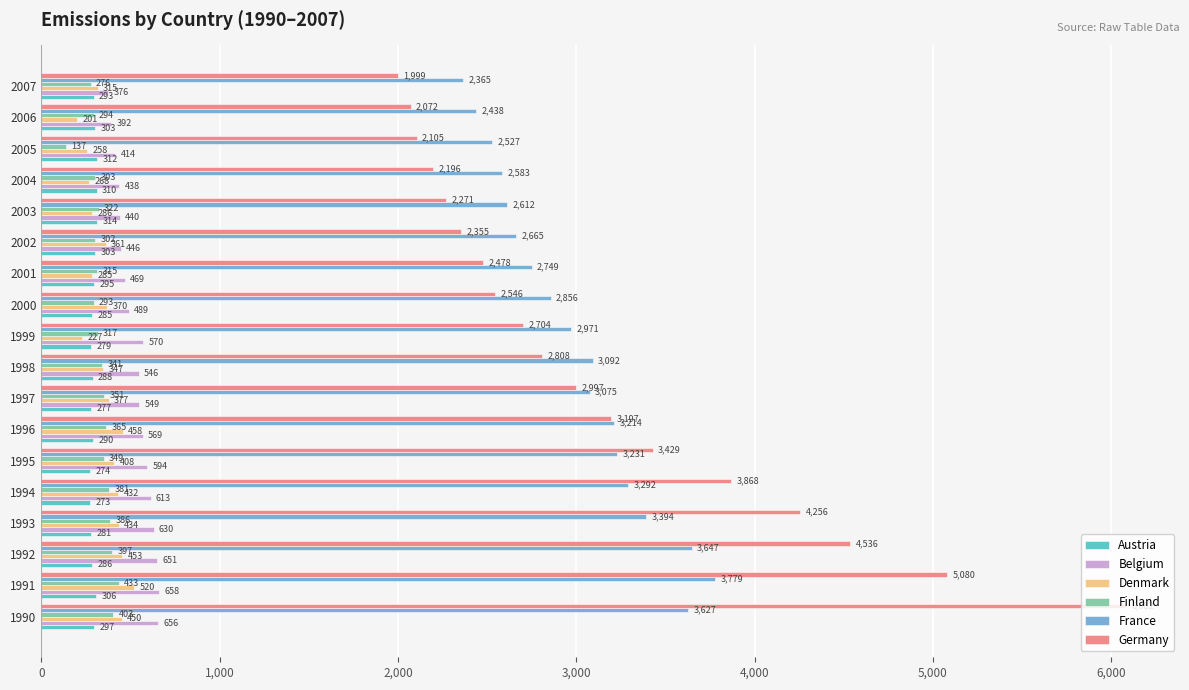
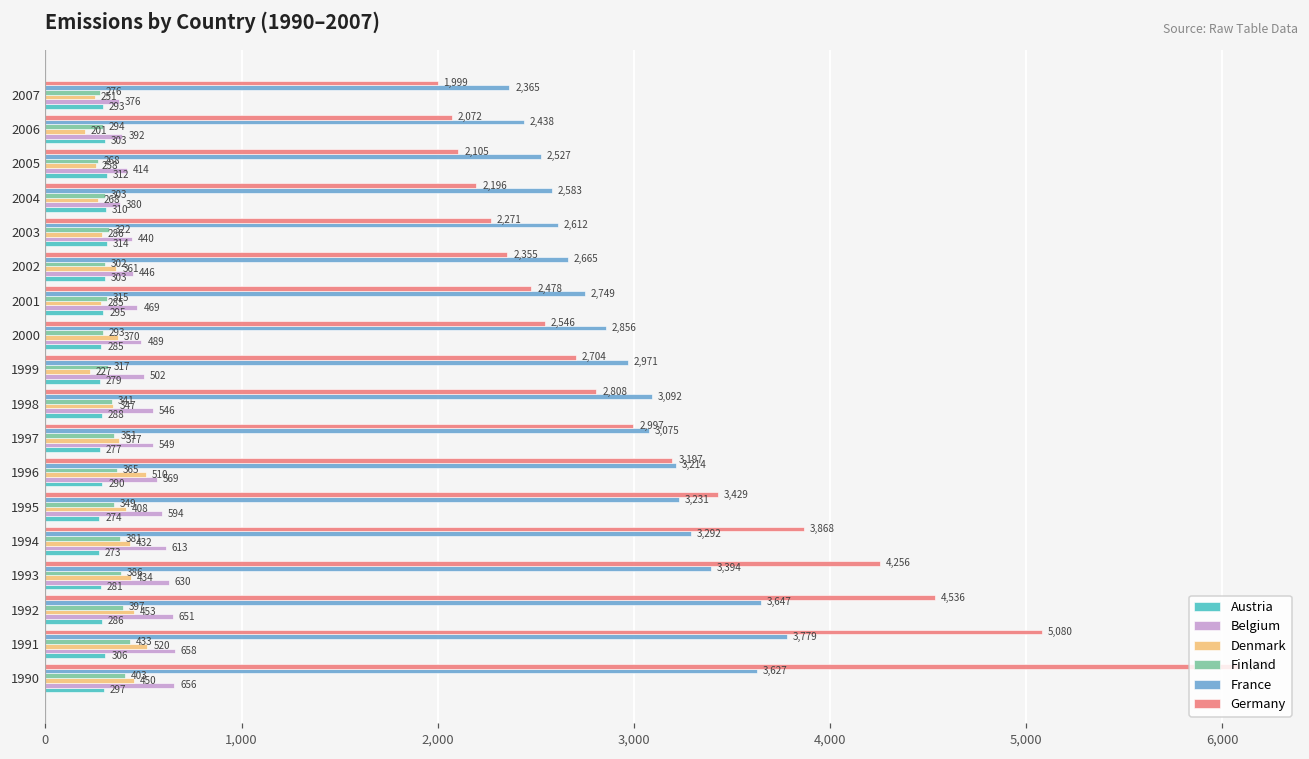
  {
    "Belgium": {
      "2007": "376",
      "2006": "392",
      "2005": "414",
-     "2004": "438",
+     "2004": "380",
      "2003": "440",
      "2002": "446",
      "2001": "469",
      "2000": "489",
-     "1999": "570",
+     "1999": "502",
      "1998": "546",
      "1997": "549",
      "1995": "594",
      "1994": "613",
      "1993": "630",
      "1992": "651",
      "1991": "658",
      "1990": "656"
    },
    "Denmark": {
-     "2007": "315",
+     "2007": "251",
      "2006": "201",
      "2000": "370",
      "1999": "227",
-     "1996": "458",
+     "1996": "510",
      "1991": "520"
    },
    "Finland": {
      "2006": "294",
-     "2005": "137",
+     "2005": "268",
      "2000": "293",
      "1999": "317",
      "1996": "365",
      "1991": "433"
    },
    "Germany": {
      "2007": "1,999",
      "2006": "2,072",
      "2005": "2,105",
      "2004": "2,196",
      "2003": "2,271",
      "2002": "2,355",
      "2001": "2,478",
      "2000": "2,546",
      "1999": "2,704",
      "1998": "2,808",
      "1995": "3,429",
      "1994": "3,868",
      "1993": "4,256",
      "1992": "4,536",
      "1991": "5,080"
    }
  }
